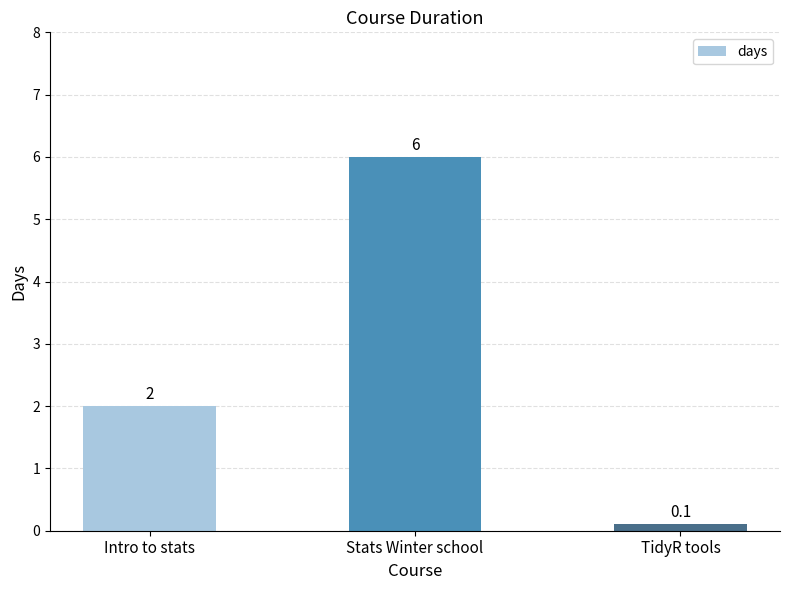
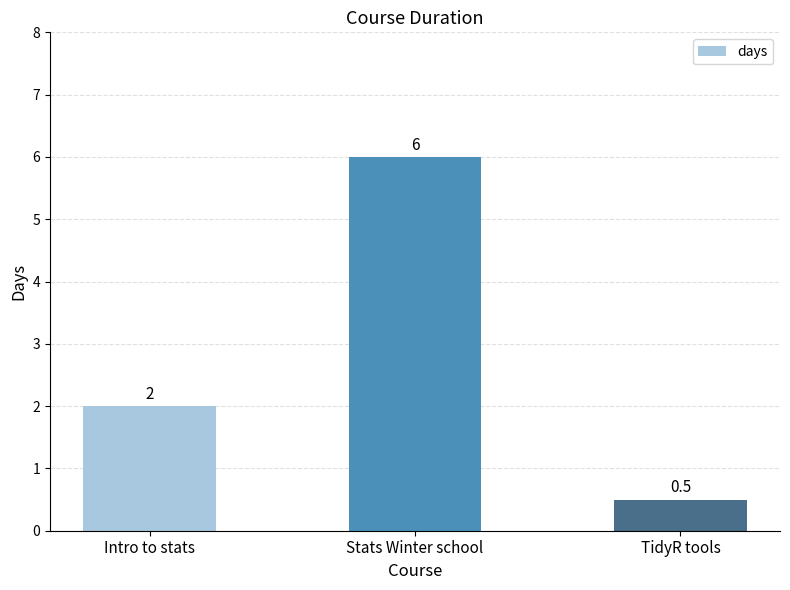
  {
    "Intro to stats": 2,
    "Stats Winter school": 6,
-   "TidyR tools": 0.1
+   "TidyR tools": 0.5
  }
